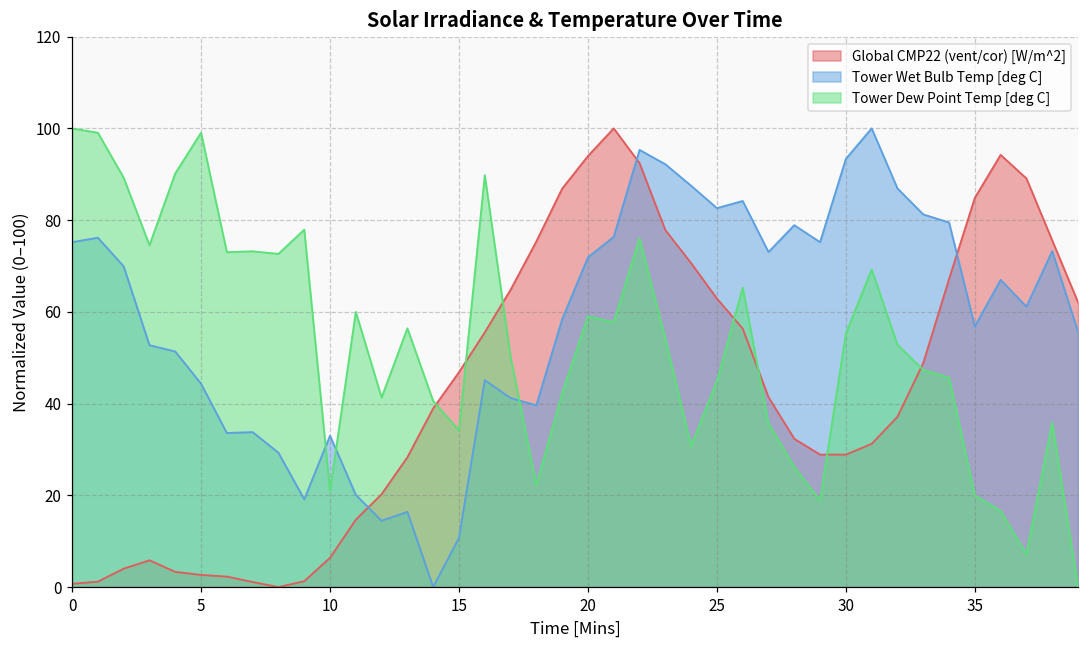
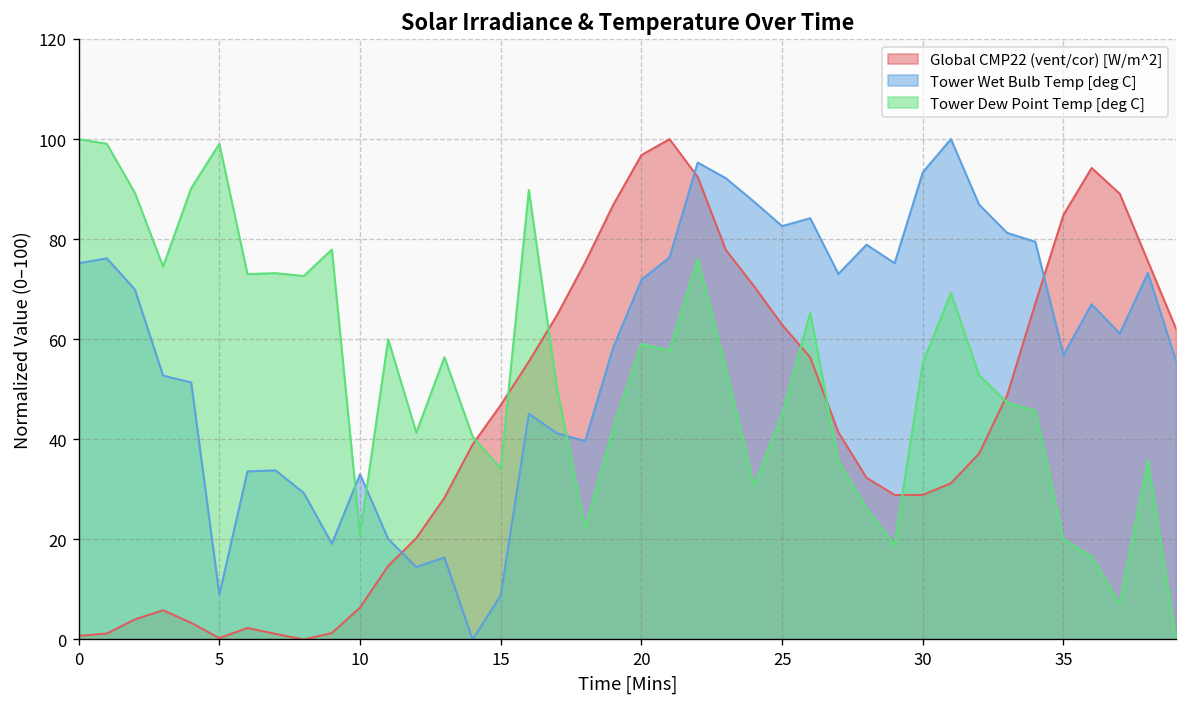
  {
    "Global CMP22 (vent/cor) [W/m^2]": {
      "0": 1,
-     "5": 3,
+     "5": 0,
      "10": 6,
      "15": 47,
-     "20": 94,
+     "20": 97,
      "25": 63,
      "30": 29,
      "35": 85
    },
    "Tower Wet Bulb Temp [deg C]": {
      "0": 75,
-     "5": 44,
+     "5": 9,
      "10": 33,
-     "15": 11,
+     "15": 9,
      "20": 72,
      "25": 83,
      "30": 93,
      "35": 57
    },
    "Tower Dew Point Temp [deg C]": {
      "0": 100,
      "5": 99,
      "10": 21,
      "15": 34,
      "20": 59,
      "25": 45,
      "30": 55,
      "35": 20
    }
  }
